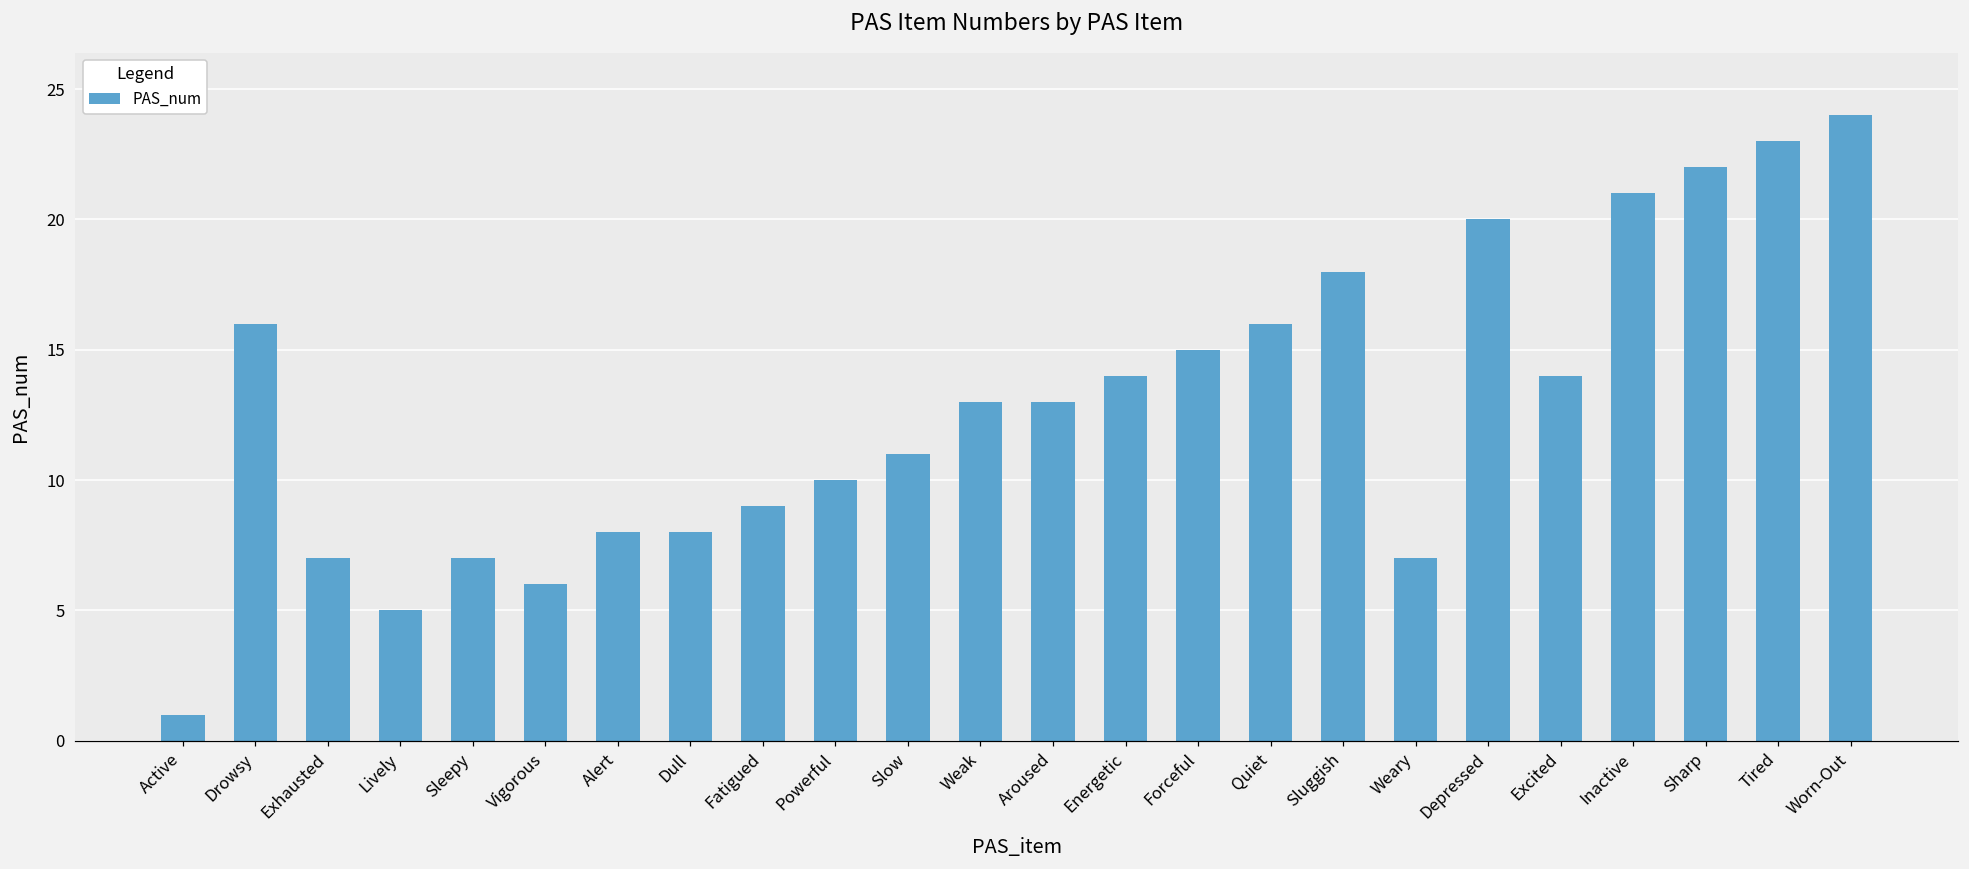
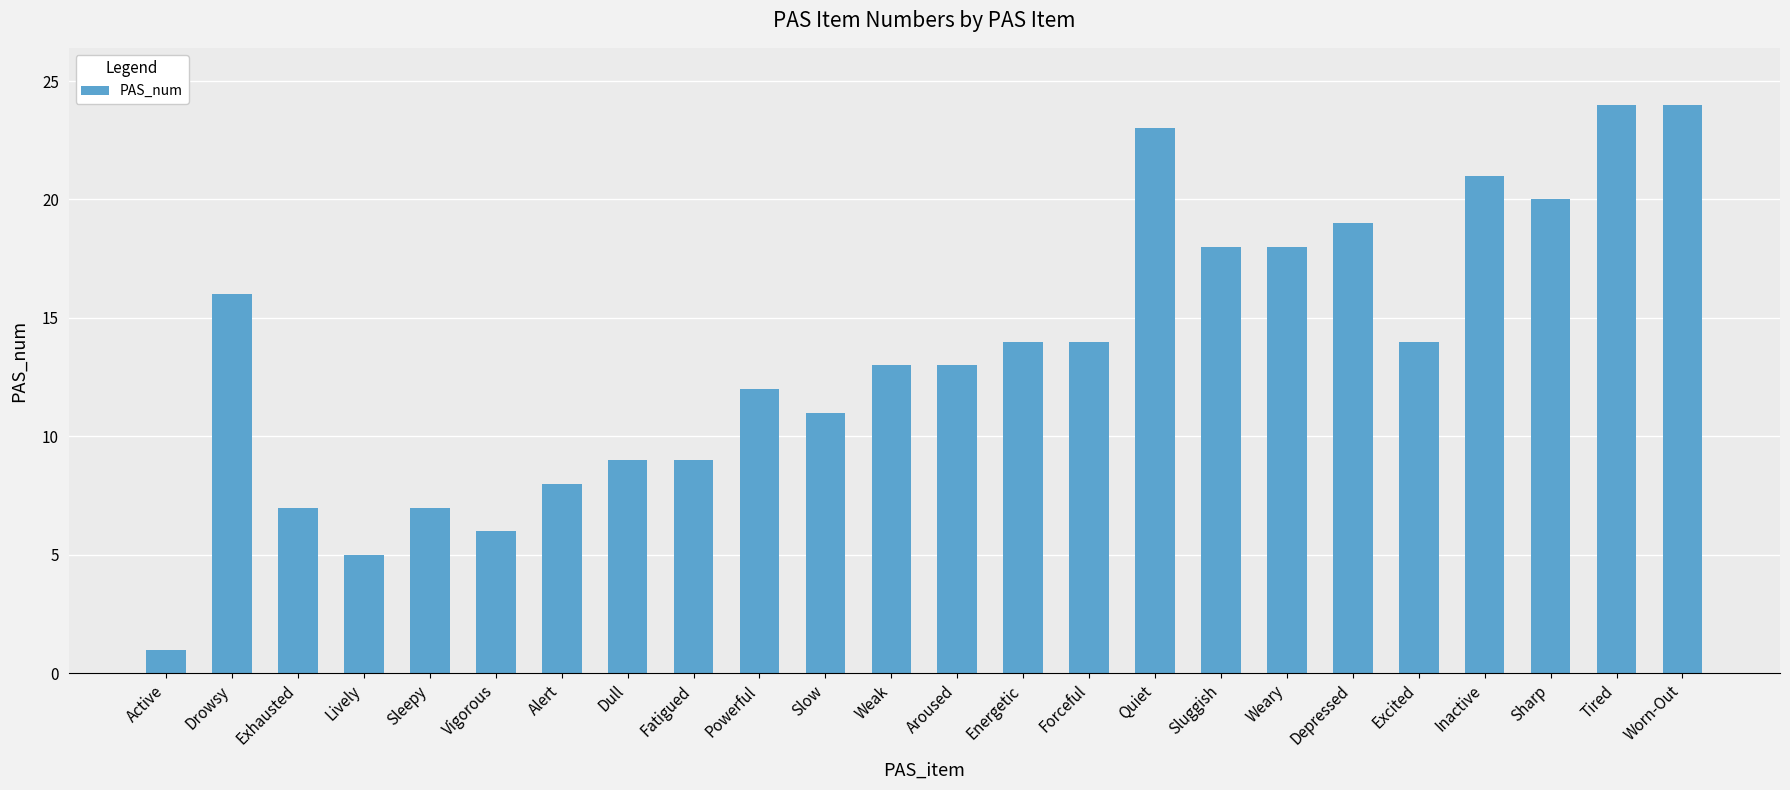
  {
    "Active": 1,
    "Drowsy": 16,
    "Exhausted": 7,
    "Lively": 5,
    "Sleepy": 7,
    "Vigorous": 6,
    "Alert": 8,
-   "Dull": 8,
+   "Dull": 9,
    "Fatigued": 9,
-   "Powerful": 10,
+   "Powerful": 12,
    "Slow": 11,
    "Weak": 13,
    "Aroused": 13,
    "Energetic": 14,
-   "Forceful": 15,
-   "Quiet": 16,
+   "Forceful": 14,
+   "Quiet": 23,
    "Sluggish": 18,
-   "Weary": 7,
-   "Depressed": 20,
+   "Weary": 18,
+   "Depressed": 19,
    "Excited": 14,
    "Inactive": 21,
-   "Sharp": 22,
-   "Tired": 23,
+   "Sharp": 20,
+   "Tired": 24,
    "Worn-Out": 24
  }
